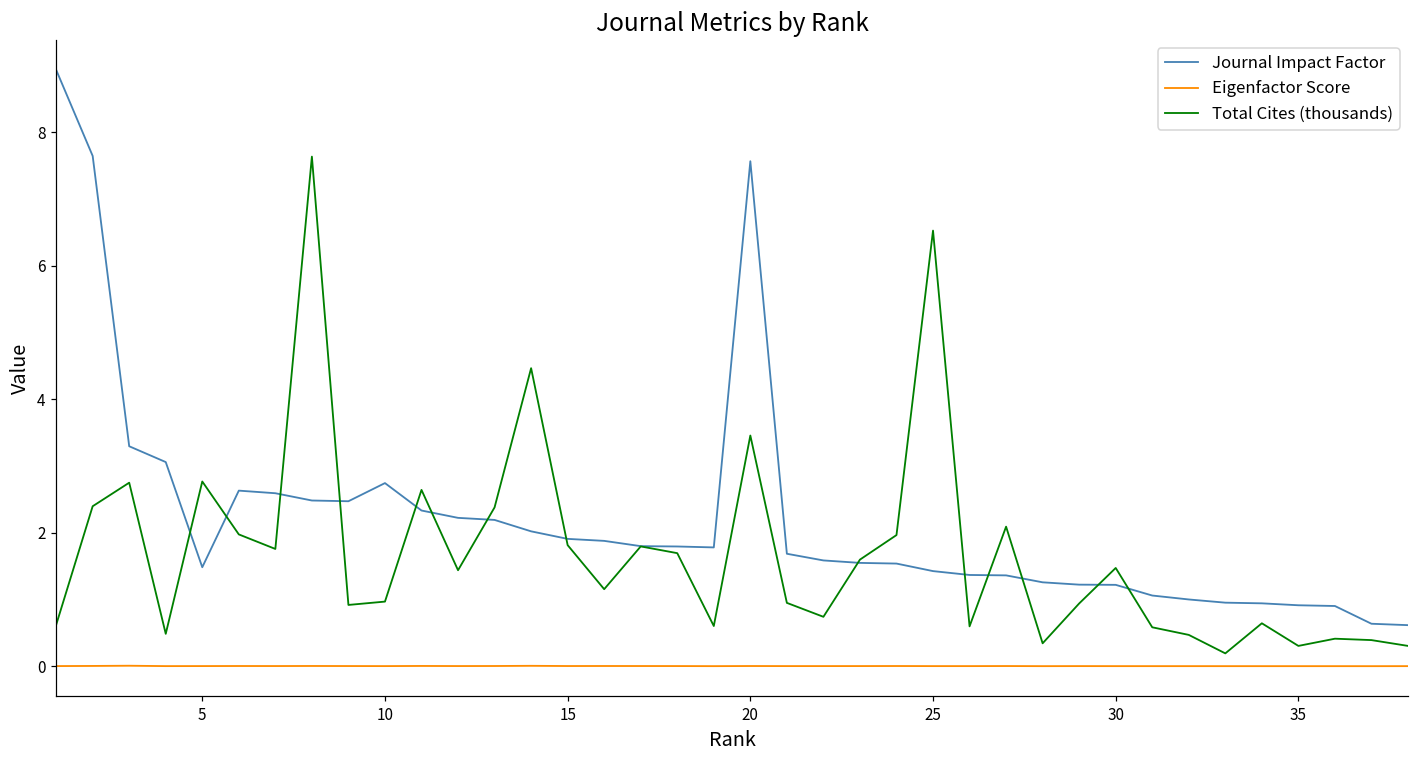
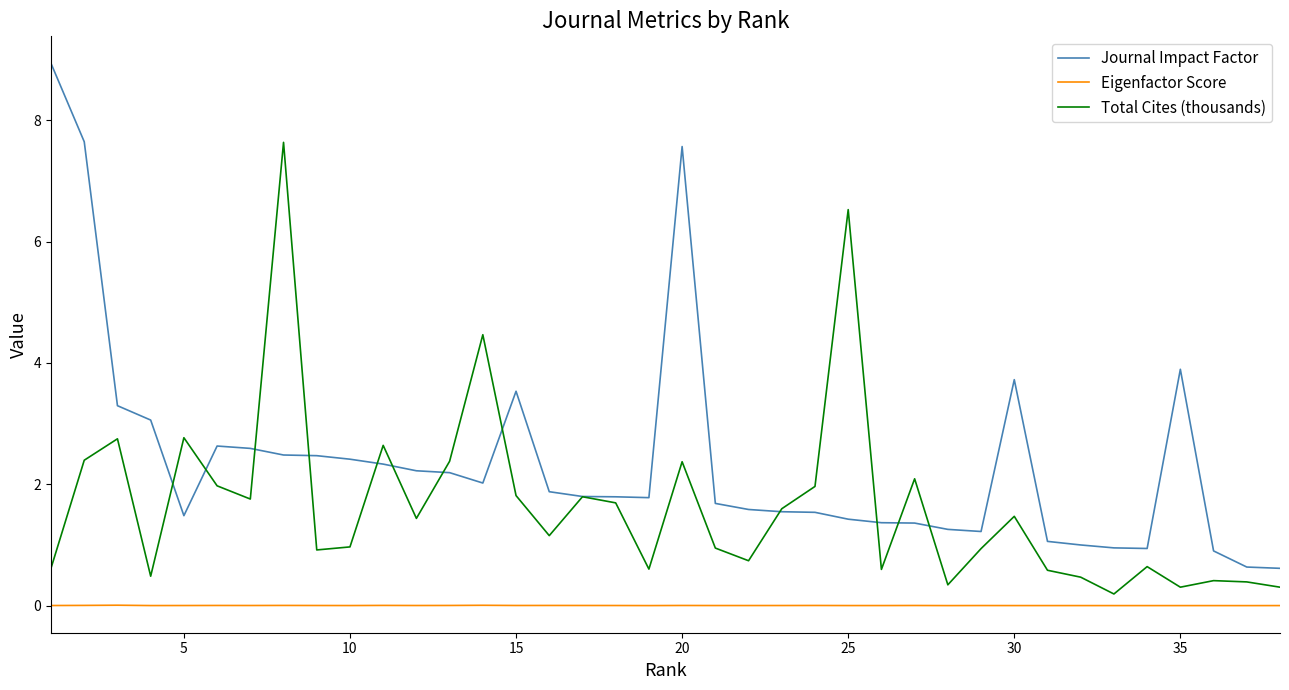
  {
    "Journal Impact Factor": {
      "5": 1.5,
-     "10": 2.7,
-     "15": 1.9,
+     "10": 2.4,
+     "15": 3.5,
      "20": 7.6,
      "25": 1.4,
-     "30": 1.2,
-     "35": 0.9
+     "30": 3.7,
+     "35": 3.9
    },
    "Eigenfactor Score": {
      "5": 0.0,
      "10": 0.0,
      "15": 0.0,
      "20": 0.0,
      "25": 0.0,
      "30": 0.0,
      "35": 0.0
    },
    "Total Cites (thousands)": {
      "5": 2.8,
      "10": 1.0,
      "15": 1.8,
-     "20": 3.5,
+     "20": 2.4,
      "25": 6.5,
      "30": 1.5,
      "35": 0.3
    }
  }
